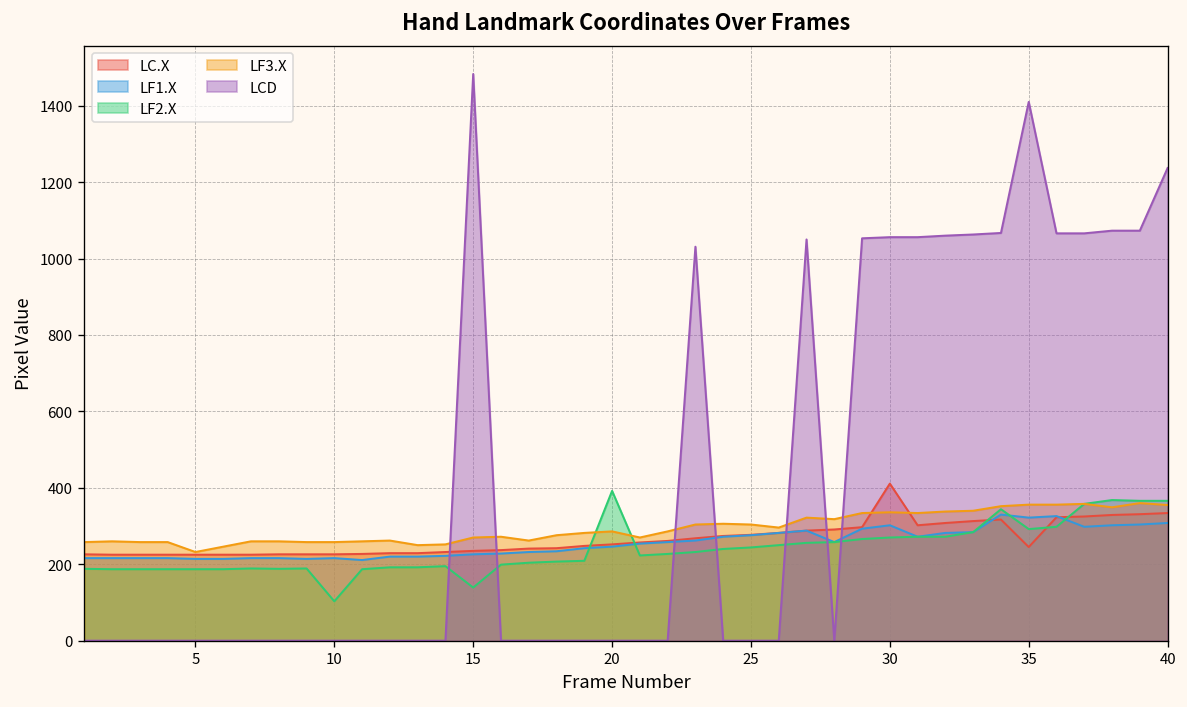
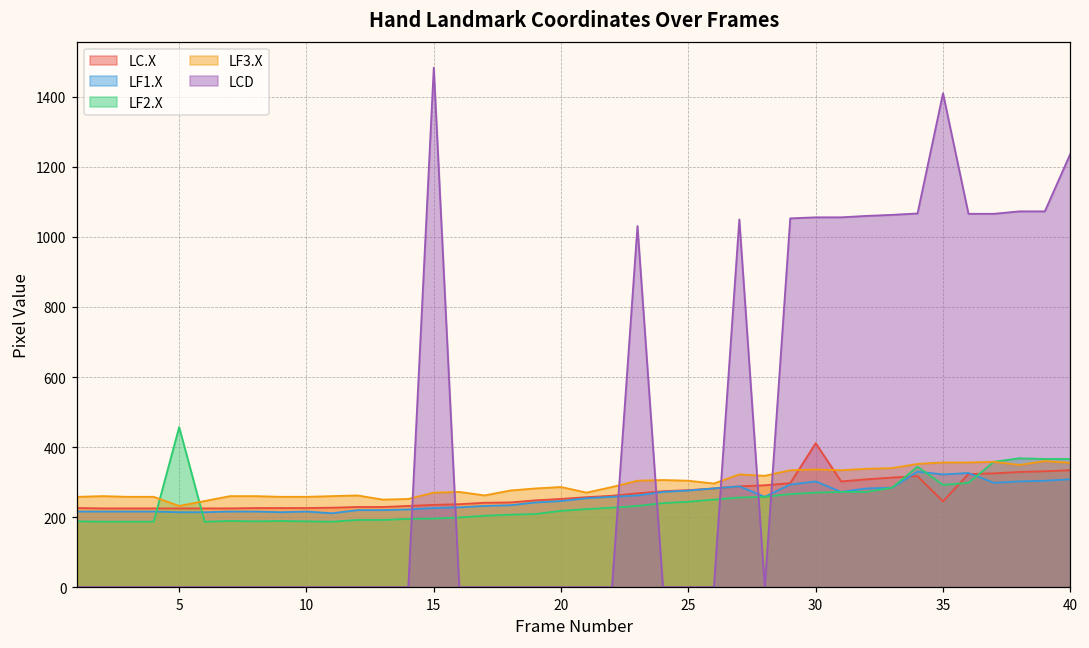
  {
    "LC.X": {
      "10": 230,
      "15": 240,
      "30": 410,
      "35": 250,
      "40": 330
    },
    "LF1.X": {
      "5": 210,
      "10": 220,
      "15": 230,
      "30": 300,
      "35": 320,
      "40": 310
    },
    "LF2.X": {
-     "5": 190,
-     "10": 100,
-     "15": 140,
-     "20": 390,
+     "5": 460,
+     "10": 190,
+     "15": 200,
+     "20": 220,
      "25": 240,
      "30": 270,
      "35": 290,
      "40": 370
    },
    "LF3.X": {
      "10": 260,
      "15": 270,
      "20": 290,
      "25": 300,
      "30": 340,
      "35": 360,
      "40": 360
    },
    "LCD": {
      "5": 0,
      "10": 0,
      "15": 1480,
      "20": 0,
      "25": 0,
      "30": 1060,
      "35": 1410,
      "40": 1240
    }
  }
